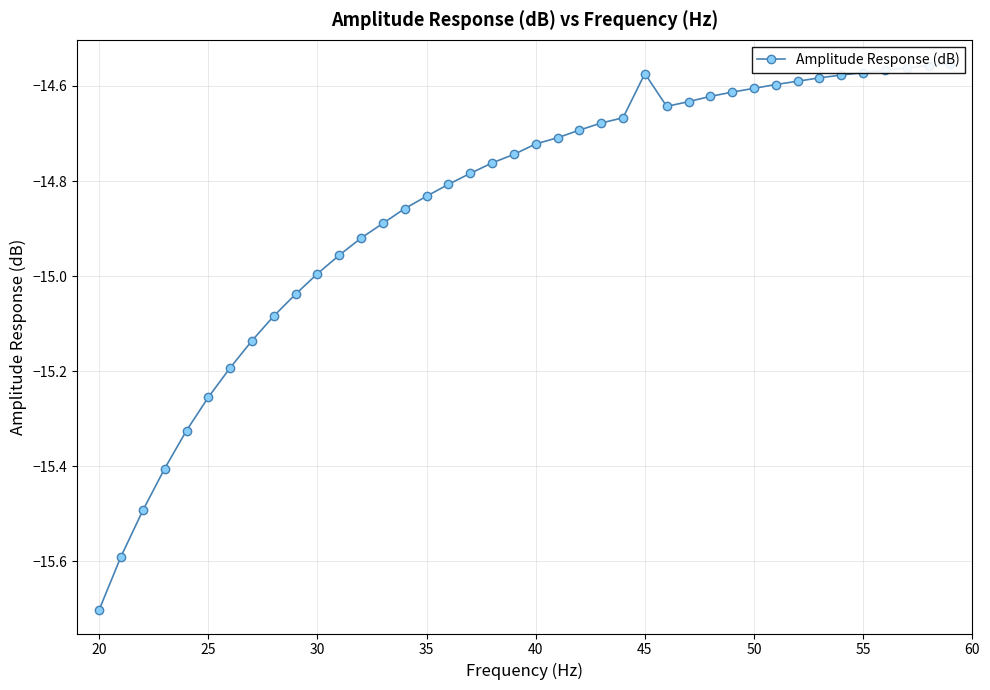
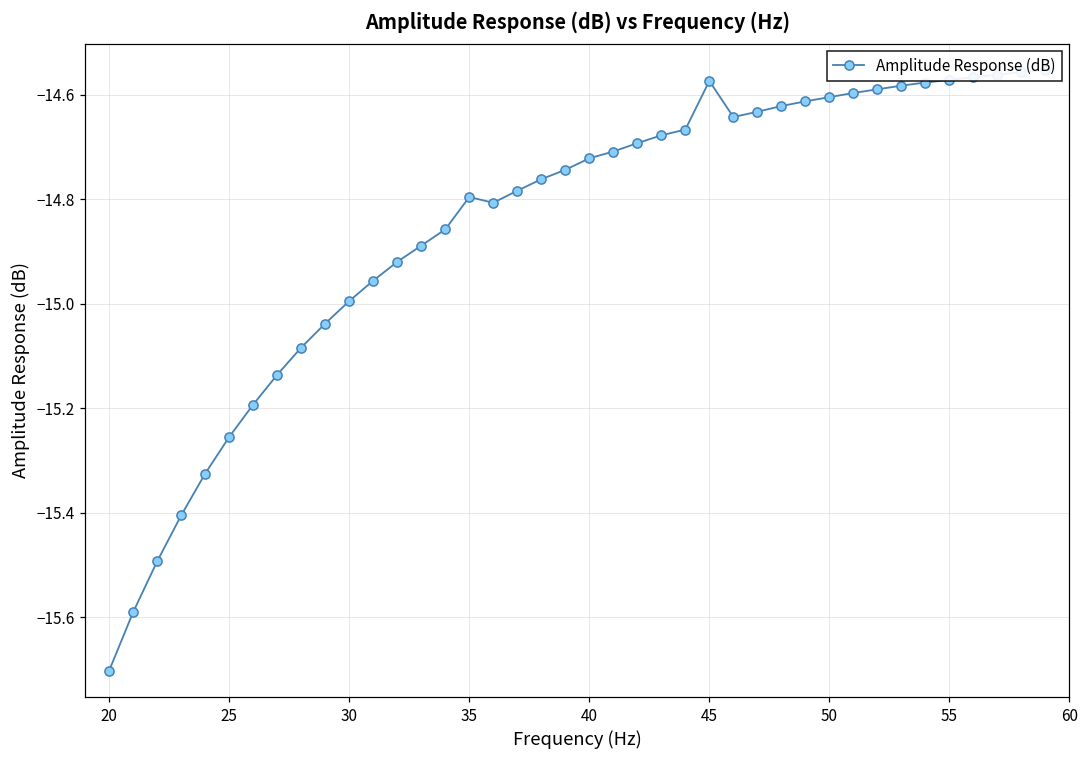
  {
    "20": -15.70,
    "25": -15.26,
    "30": -15.00,
-   "35": -14.83,
+   "35": -14.80,
    "40": -14.72,
    "45": -14.57,
    "50": -14.61
  }
